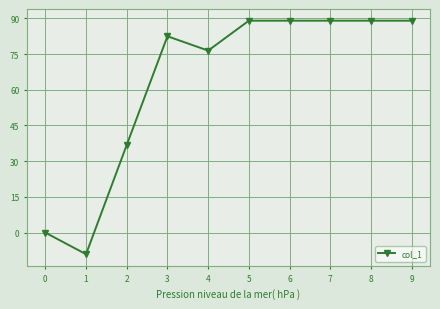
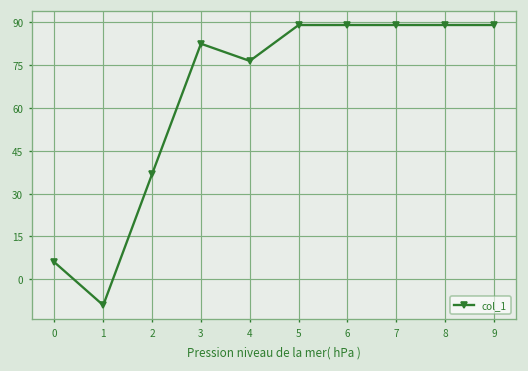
  {
-   "0": 0,
+   "0": 6,
    "1": -9,
    "2": 37,
    "3": 82,
    "4": 76,
    "5": 89,
    "6": 89,
    "7": 89,
    "8": 89,
    "9": 89
  }
